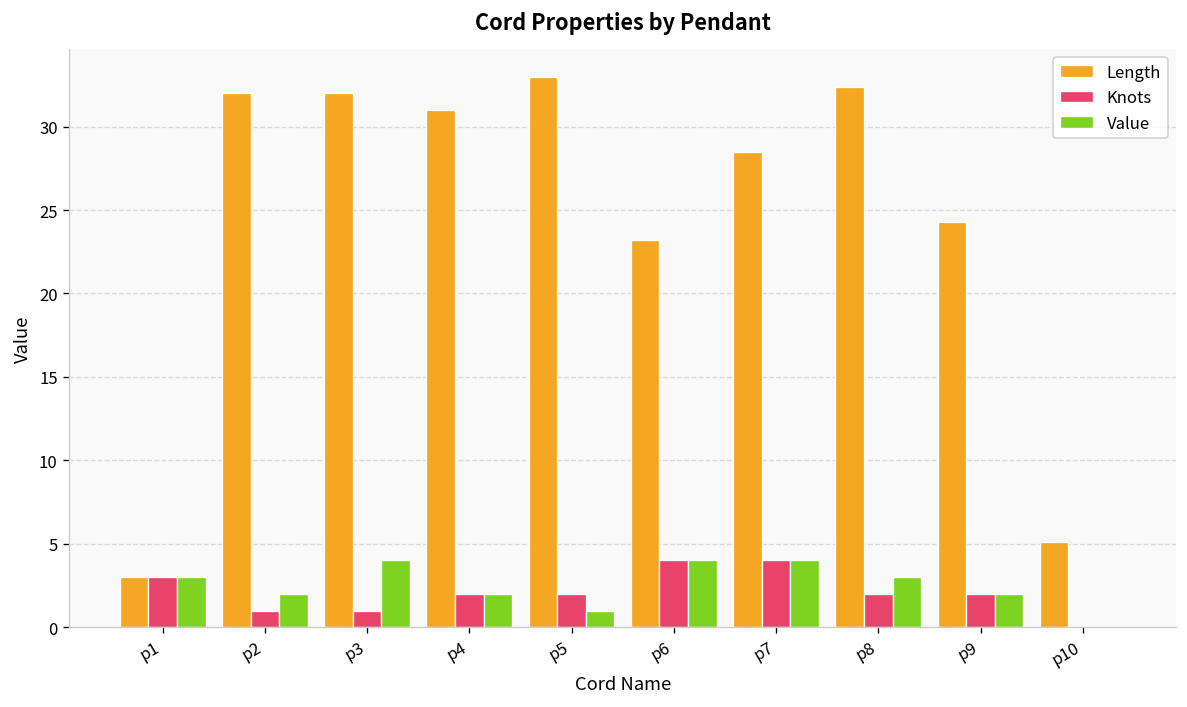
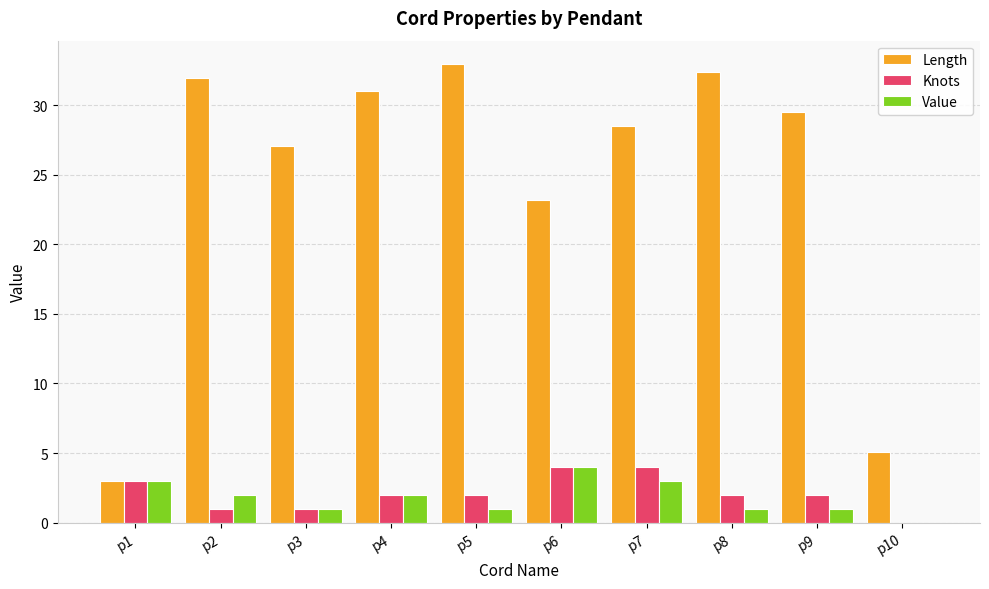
  {
    "Length": {
      "p1": 3.0,
      "p2": 32.0,
-     "p3": 32.0,
+     "p3": 27.1,
      "p4": 31.0,
      "p5": 33.0,
      "p6": 23.2,
      "p7": 28.5,
      "p8": 32.4,
-     "p9": 24.3,
+     "p9": 29.5,
      "p10": 5.1
    },
    "Knots": {
      "p1": 3.0,
      "p2": 1.0,
      "p3": 1.0,
      "p4": 2.0,
      "p5": 2.0,
      "p6": 4.0,
      "p7": 4.0,
      "p8": 2.0,
      "p9": 2.0,
      "p10": 0.0
    },
    "Value": {
      "p1": 3,
      "p2": 2,
-     "p3": 4,
+     "p3": 1,
      "p4": 2,
      "p5": 1,
      "p6": 4,
-     "p7": 4,
-     "p8": 3,
-     "p9": 2,
+     "p7": 3,
+     "p8": 1,
+     "p9": 1,
      "p10": 0
    }
  }
